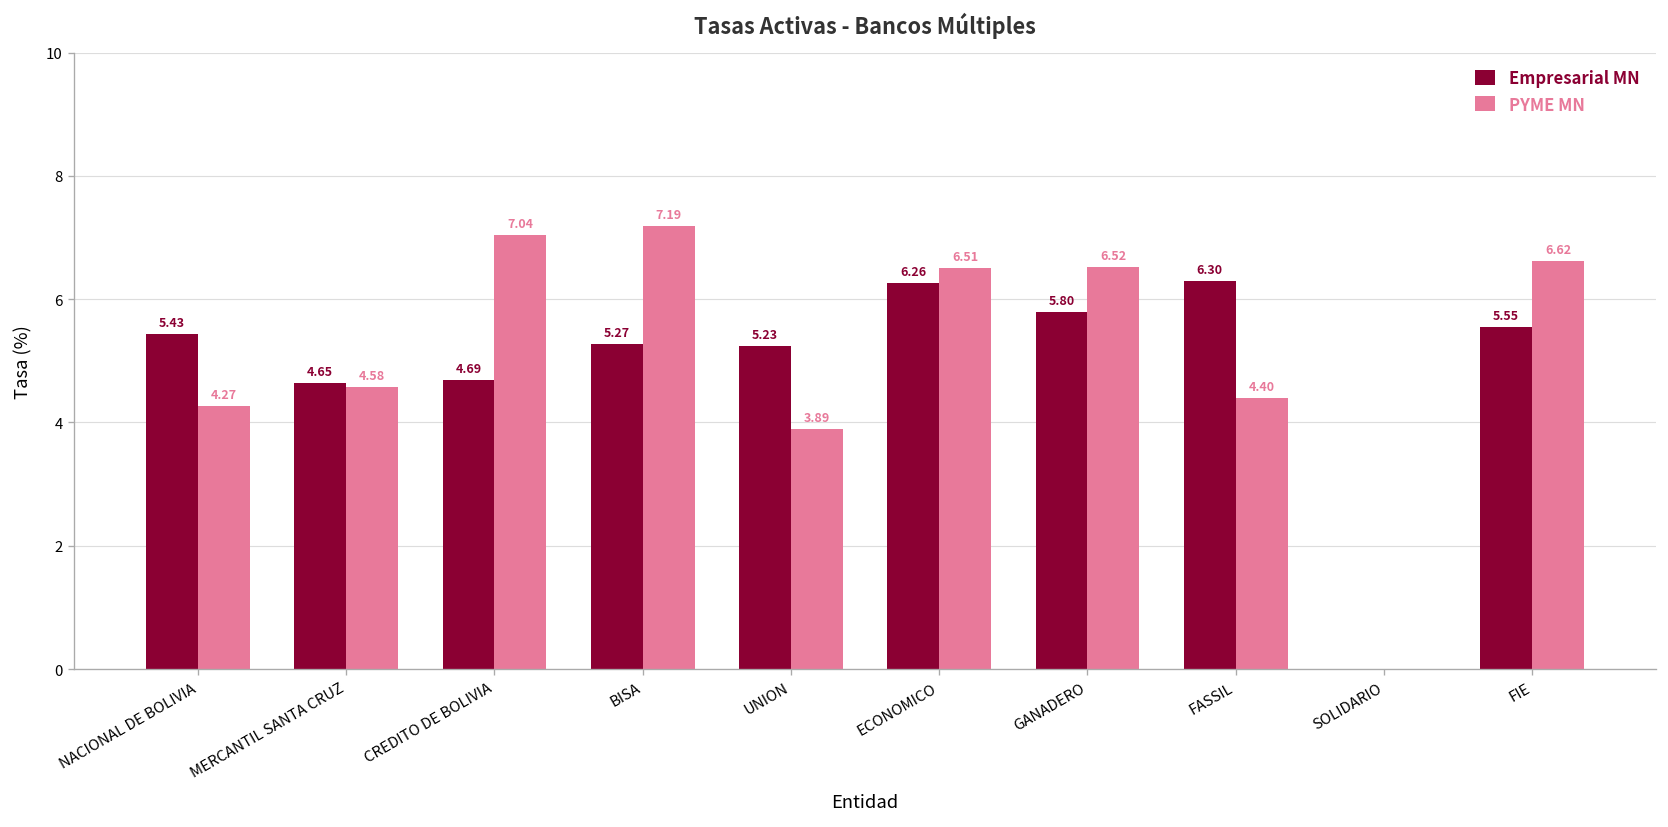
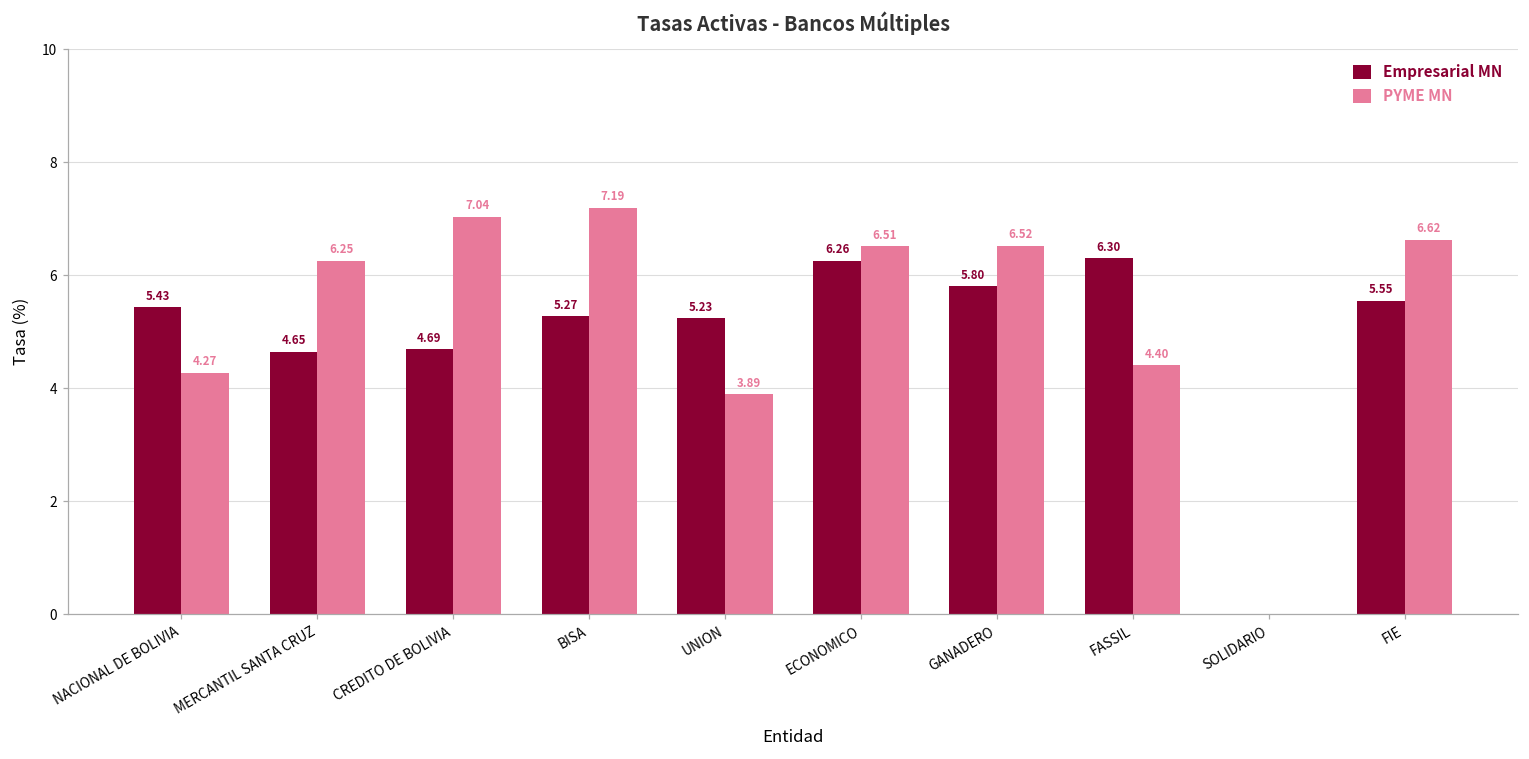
  {
    "Empresarial MN": {
      "NACIONAL DE BOLIVIA": 5.43,
      "MERCANTIL SANTA CRUZ": 4.65,
      "CREDITO DE BOLIVIA": 4.69,
      "BISA": 5.27,
      "UNION": 5.23,
      "ECONOMICO": 6.26,
      "GANADERO": 5.80,
      "FASSIL": 6.30,
      "FIE": 5.55
    },
    "PYME MN": {
      "NACIONAL DE BOLIVIA": 4.27,
-     "MERCANTIL SANTA CRUZ": 4.58,
+     "MERCANTIL SANTA CRUZ": 6.25,
      "CREDITO DE BOLIVIA": 7.04,
      "BISA": 7.19,
      "UNION": 3.89,
      "ECONOMICO": 6.51,
      "GANADERO": 6.52,
      "FASSIL": 4.40,
      "FIE": 6.62
    }
  }
